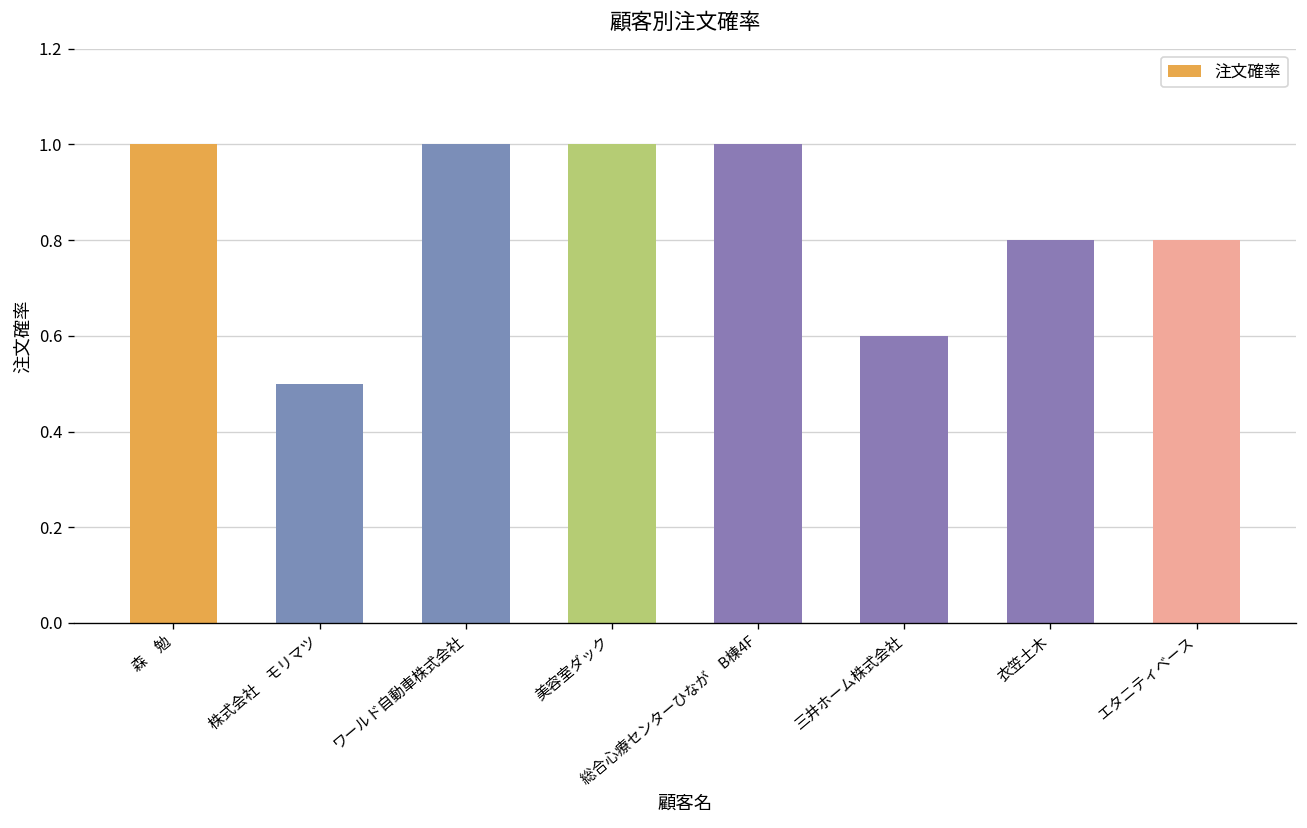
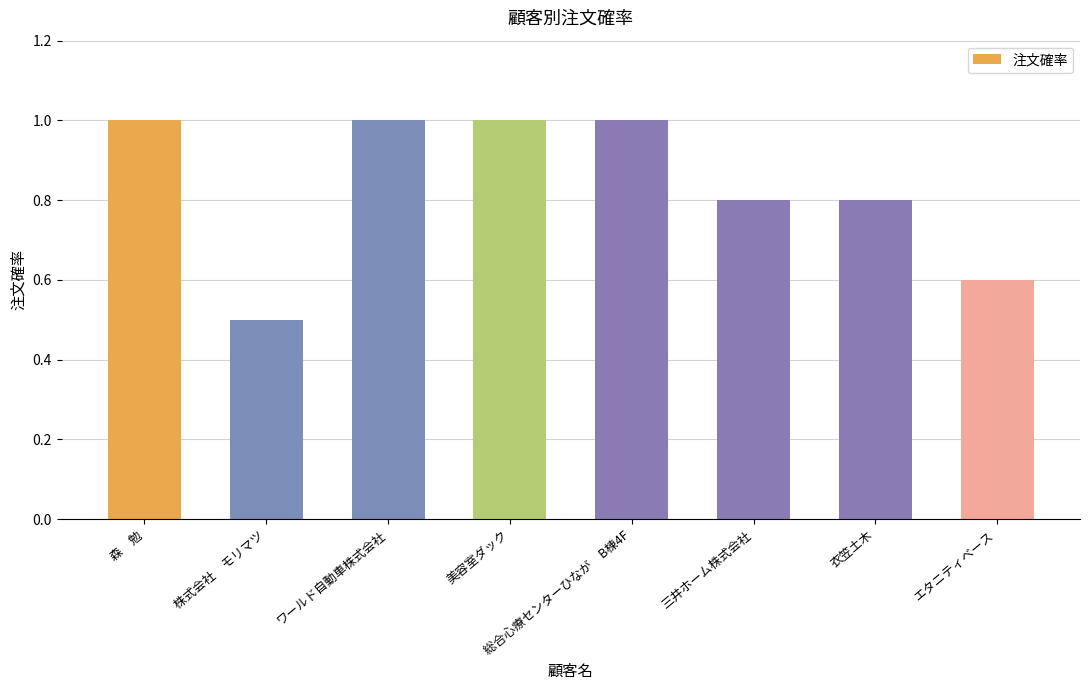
  {
    "森 勉": 1.0,
    "株式会社 モリマツ": 0.5,
    "ワールド自動車株式会社": 1.0,
    "美容室ダック": 1.0,
    "総合心療センターひなが B棟4F": 1.0,
-   "三井ホーム株式会社": 0.6,
+   "三井ホーム株式会社": 0.8,
    "衣笠土木": 0.8,
-   "エタニティベース": 0.8
+   "エタニティベース": 0.6
  }
